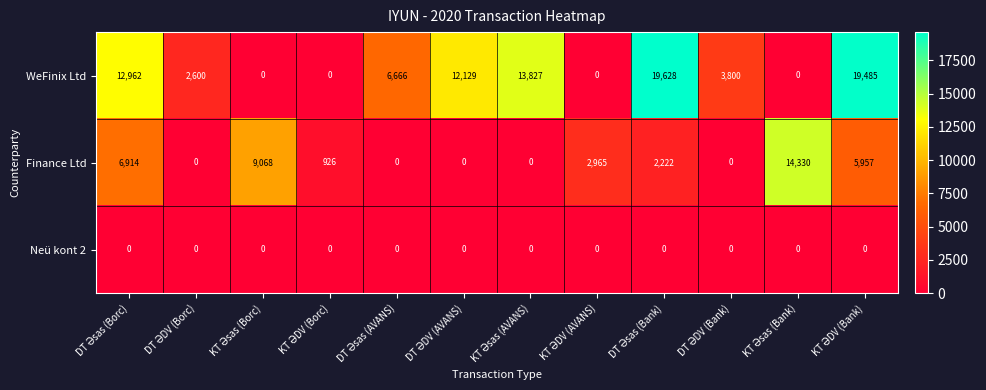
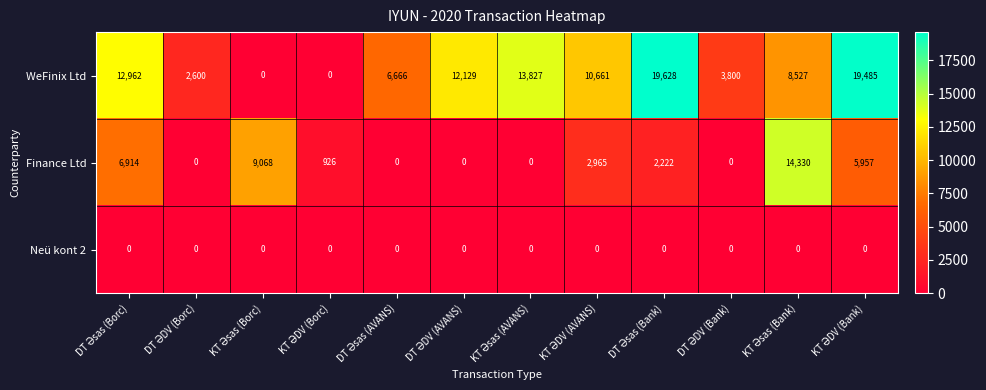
  {
    "WeFinix Ltd": {
      "DT Əsas (Borc)": "12,962",
      "DT ƏDV (Borc)": "2,600",
      "KT Əsas (Borc)": "0",
      "KT ƏDV (Borc)": "0",
      "DT Əsas (AVANS)": "6,666",
      "DT ƏDV (AVANS)": "12,129",
      "KT Əsas (AVANS)": "13,827",
-     "KT ƏDV (AVANS)": "0",
+     "KT ƏDV (AVANS)": "10,661",
      "DT Əsas (Bank)": "19,628",
      "DT ƏDV (Bank)": "3,800",
-     "KT Əsas (Bank)": "0",
+     "KT Əsas (Bank)": "8,527",
      "KT ƏDV (Bank)": "19,485"
    },
    "Finance Ltd": {
      "DT Əsas (Borc)": "6,914",
      "DT ƏDV (Borc)": "0",
      "KT Əsas (Borc)": "9,068",
      "KT ƏDV (Borc)": "926",
      "DT Əsas (AVANS)": "0",
      "DT ƏDV (AVANS)": "0",
      "KT Əsas (AVANS)": "0",
      "KT ƏDV (AVANS)": "2,965",
      "DT Əsas (Bank)": "2,222",
      "DT ƏDV (Bank)": "0",
      "KT Əsas (Bank)": "14,330",
      "KT ƏDV (Bank)": "5,957"
    },
    "Neü kont 2": {
      "DT Əsas (Borc)": "0",
      "DT ƏDV (Borc)": "0",
      "KT Əsas (Borc)": "0",
      "KT ƏDV (Borc)": "0",
      "DT Əsas (AVANS)": "0",
      "DT ƏDV (AVANS)": "0",
      "KT Əsas (AVANS)": "0",
      "KT ƏDV (AVANS)": "0",
      "DT Əsas (Bank)": "0",
      "DT ƏDV (Bank)": "0",
      "KT Əsas (Bank)": "0",
      "KT ƏDV (Bank)": "0"
    }
  }
